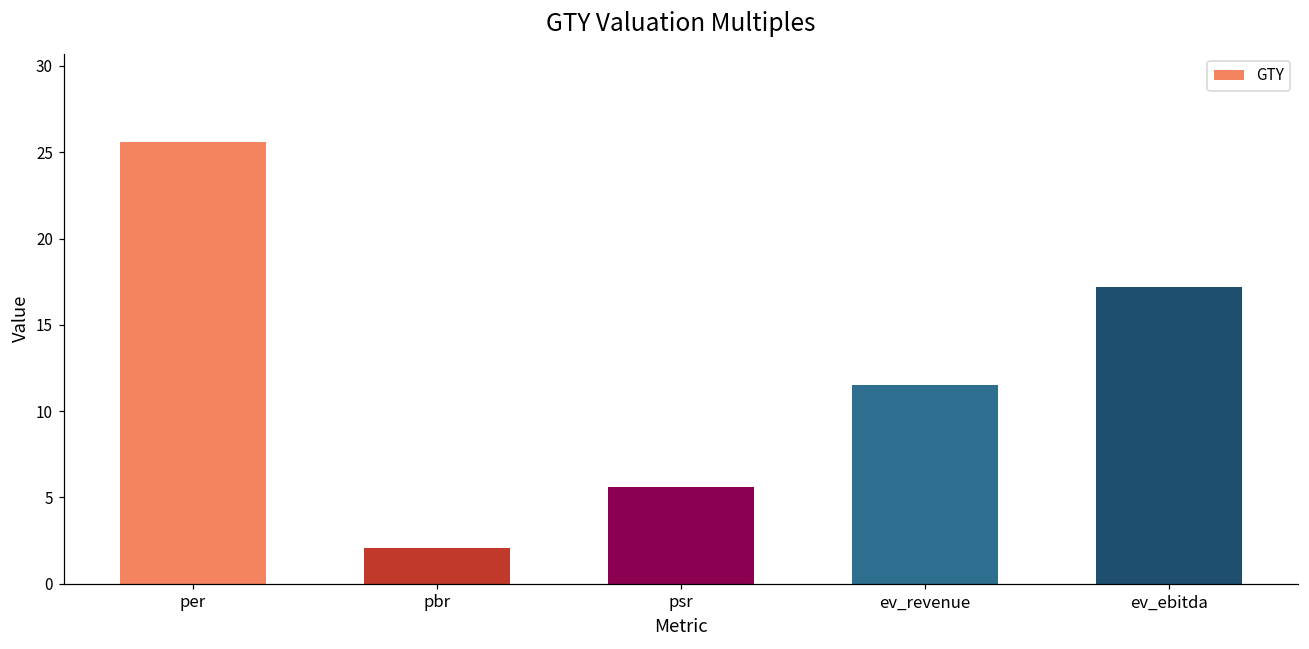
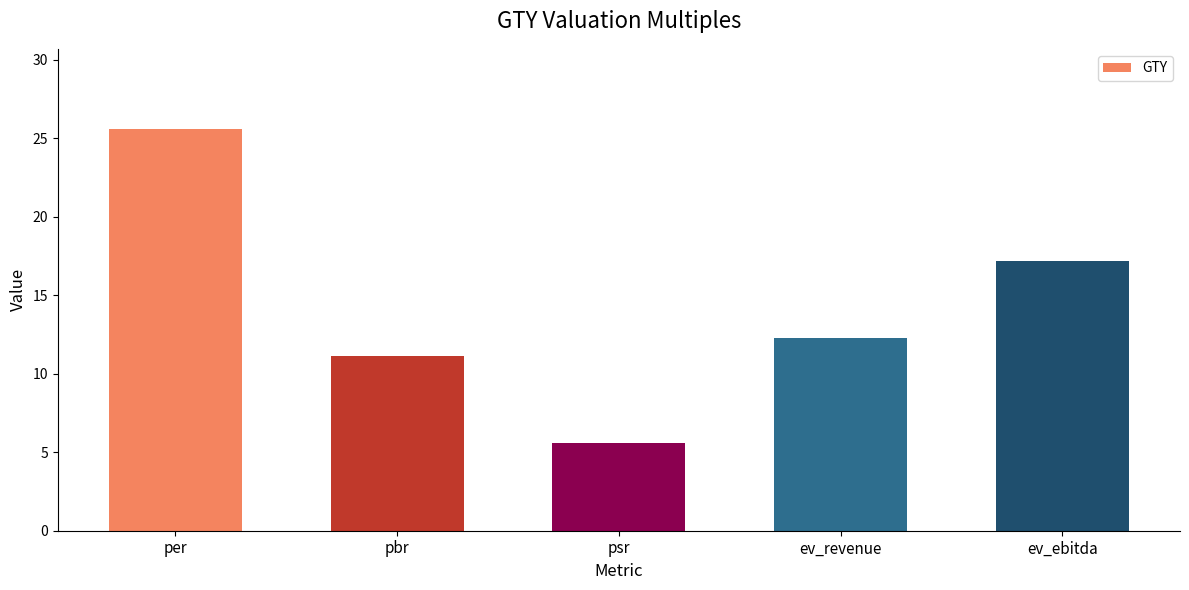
  {
    "per": 25.6,
-   "pbr": 2.1,
+   "pbr": 11.2,
    "psr": 5.6,
-   "ev_revenue": 11.5,
+   "ev_revenue": 12.3,
    "ev_ebitda": 17.2
  }
